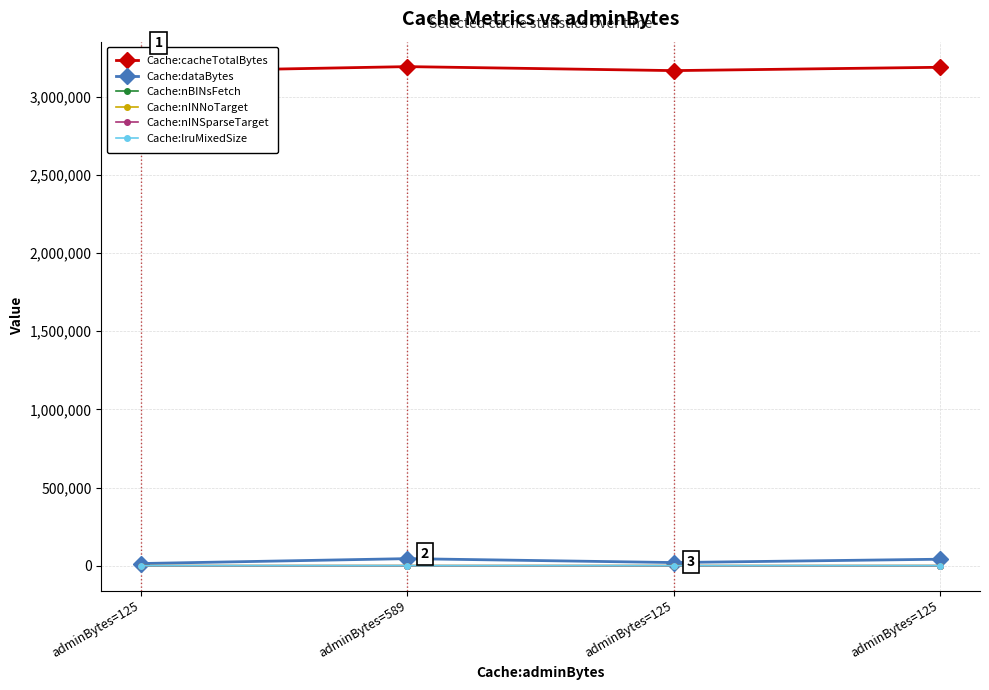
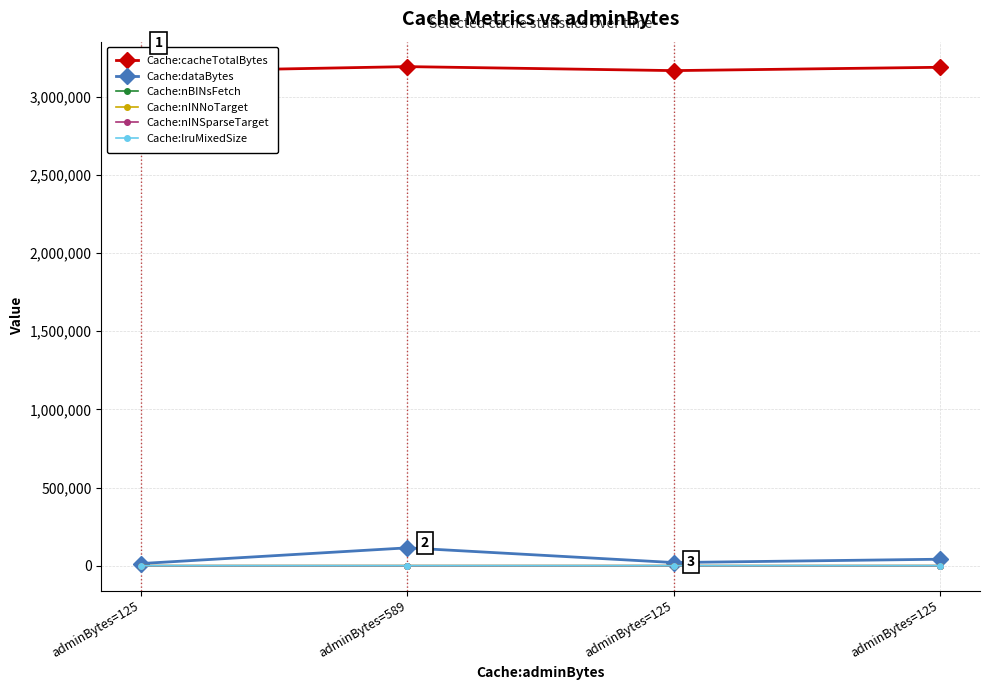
  {
    "Cache:cacheTotalBytes": {
      "adminBytes=589": "3,190,000"
    },
    "Cache:dataBytes": {
-     "adminBytes=589": "50,000"
+     "adminBytes=589": "110,000"
    },
    "Cache:lruMixedSize": {
      "adminBytes=589": "0"
    }
  }
